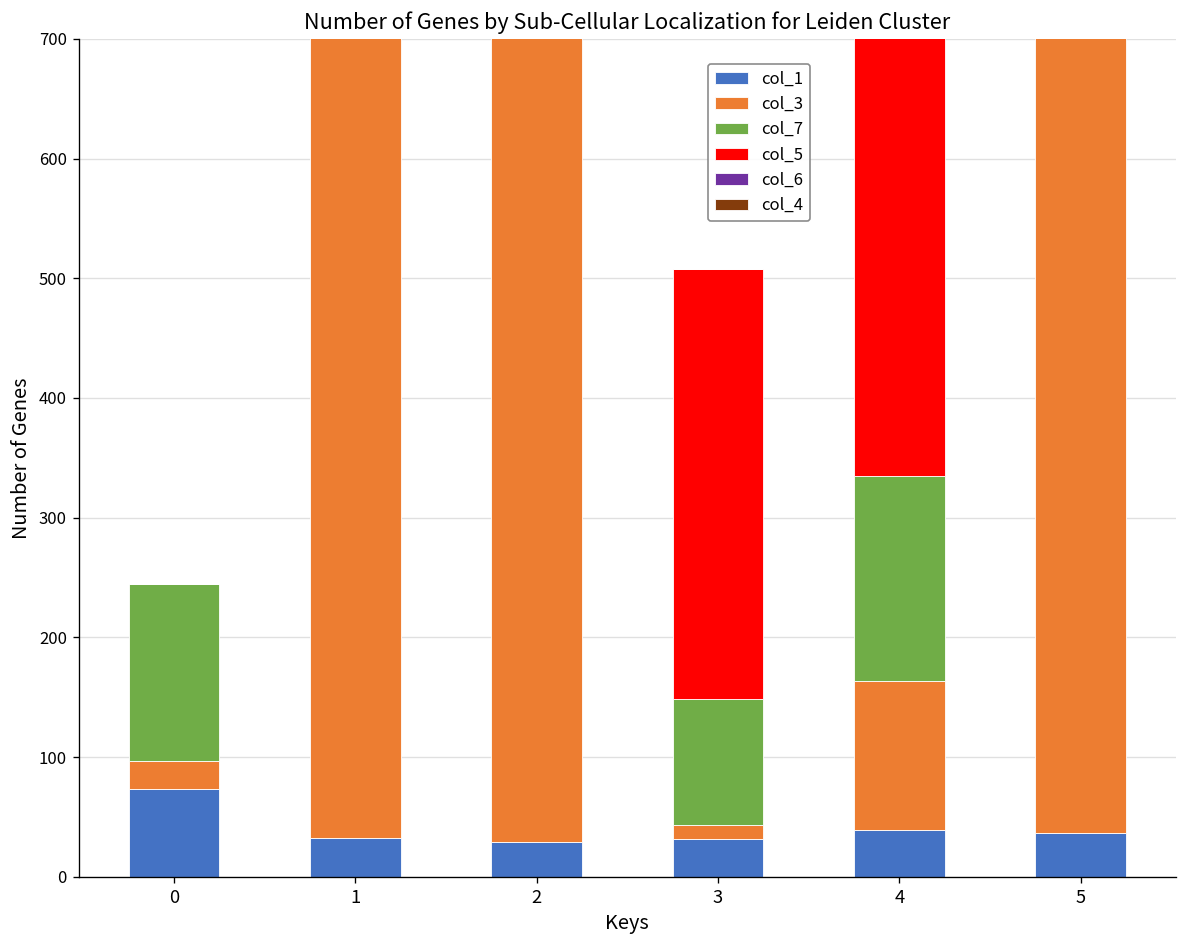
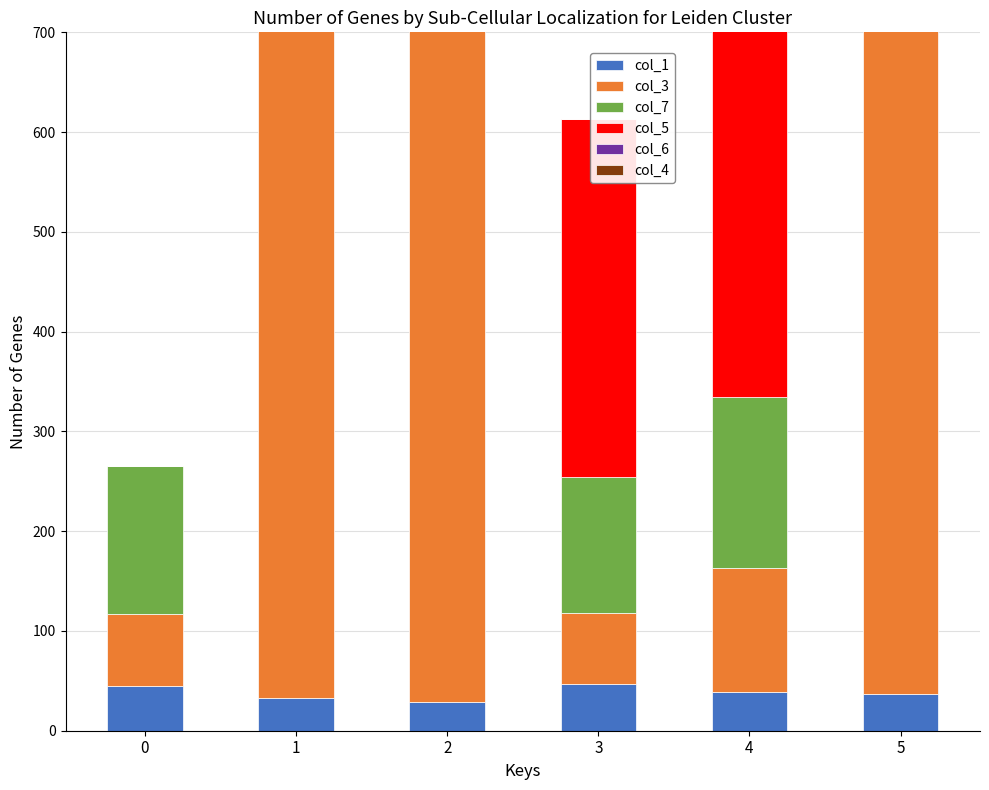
  {
    "col_1": {
-     "0": 70,
+     "0": 50,
      "1": 30,
      "2": 30,
-     "3": 30,
+     "3": 50,
      "4": 40,
      "5": 40
    },
    "col_3": {
-     "0": 20,
-     "3": 10,
+     "0": 70,
+     "3": 70,
      "4": 120
    },
    "col_7": {
      "0": 150,
-     "3": 100,
+     "3": 140,
      "4": 170
    },
    "col_5": {
      "0": 0
    },
    "col_6": {
      "0": 0
    },
    "col_4": {
      "0": 0
    }
  }
